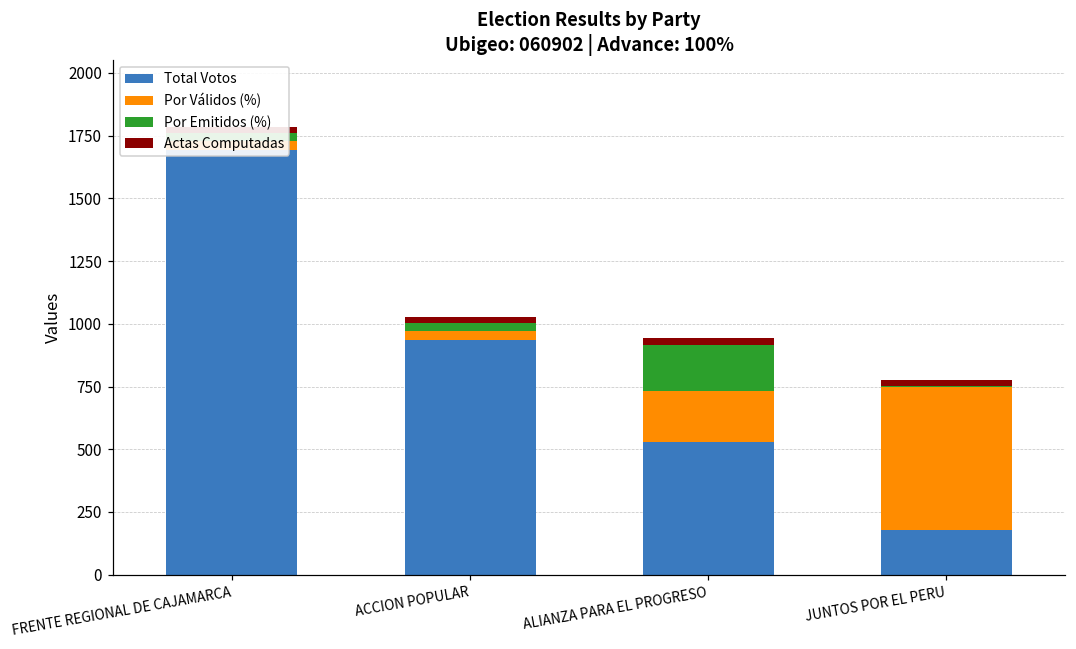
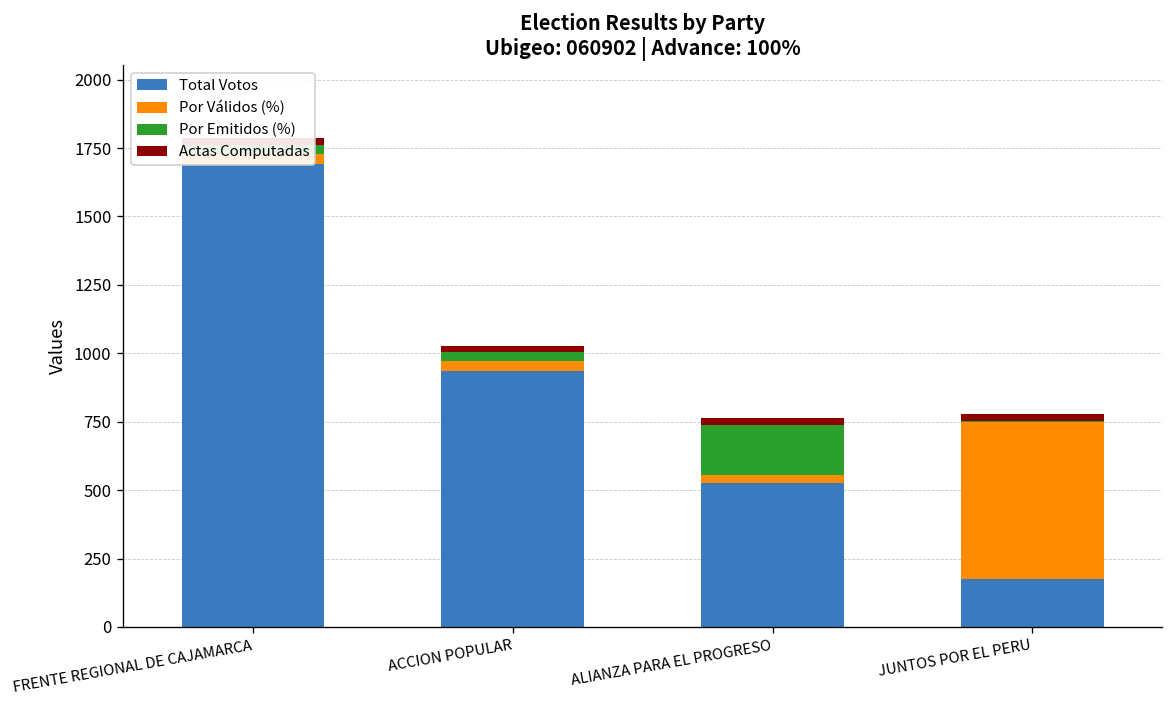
  {
    "Total Votos": {
      "ACCION POPULAR": 940,
      "ALIANZA PARA EL PROGRESO": 530,
      "JUNTOS POR EL PERU": 180
    },
    "Por Válidos (%)": {
      "ACCION POPULAR": 30,
-     "ALIANZA PARA EL PROGRESO": 210,
+     "ALIANZA PARA EL PROGRESO": 30,
      "JUNTOS POR EL PERU": 570
    },
    "Por Emitidos (%)": {
      "ACCION POPULAR": 30,
      "ALIANZA PARA EL PROGRESO": 180
    },
    "Actas Computadas": {
      "ACCION POPULAR": 30,
      "ALIANZA PARA EL PROGRESO": 30,
      "JUNTOS POR EL PERU": 30
    }
  }
